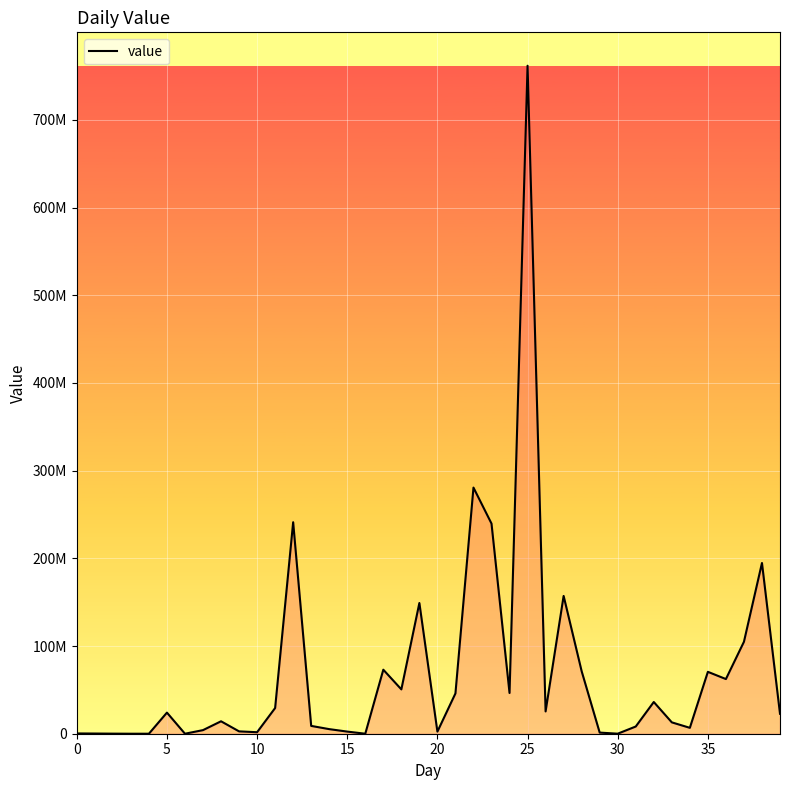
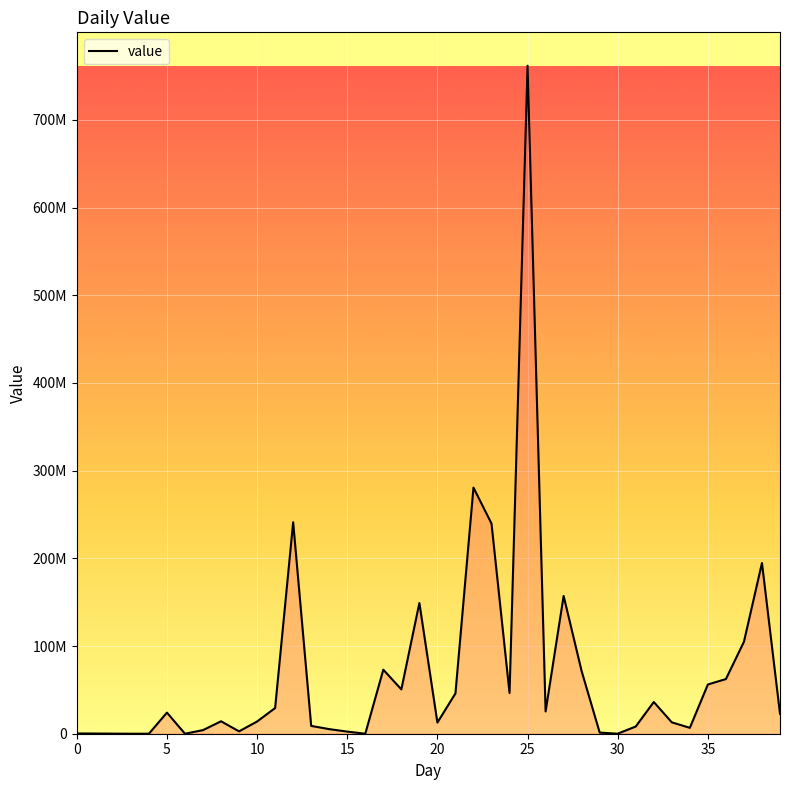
  {
    "0": 0,
    "5": 20000000,
-   "10": 0,
+   "10": 10000000,
    "15": 0,
-   "20": 0,
+   "20": 10000000,
    "25": 760000000,
    "30": 0,
-   "35": 70000000
+   "35": 60000000
  }
